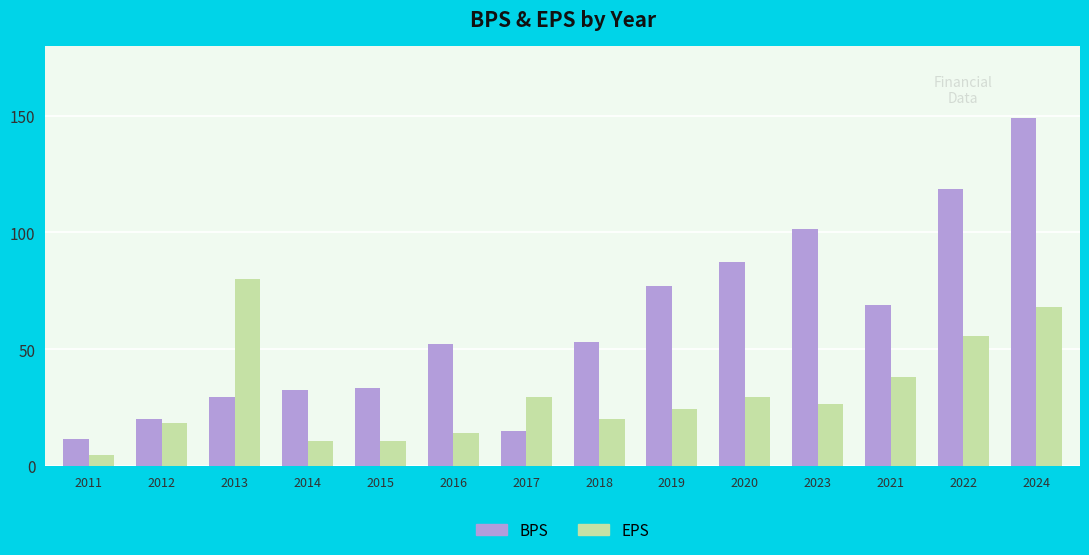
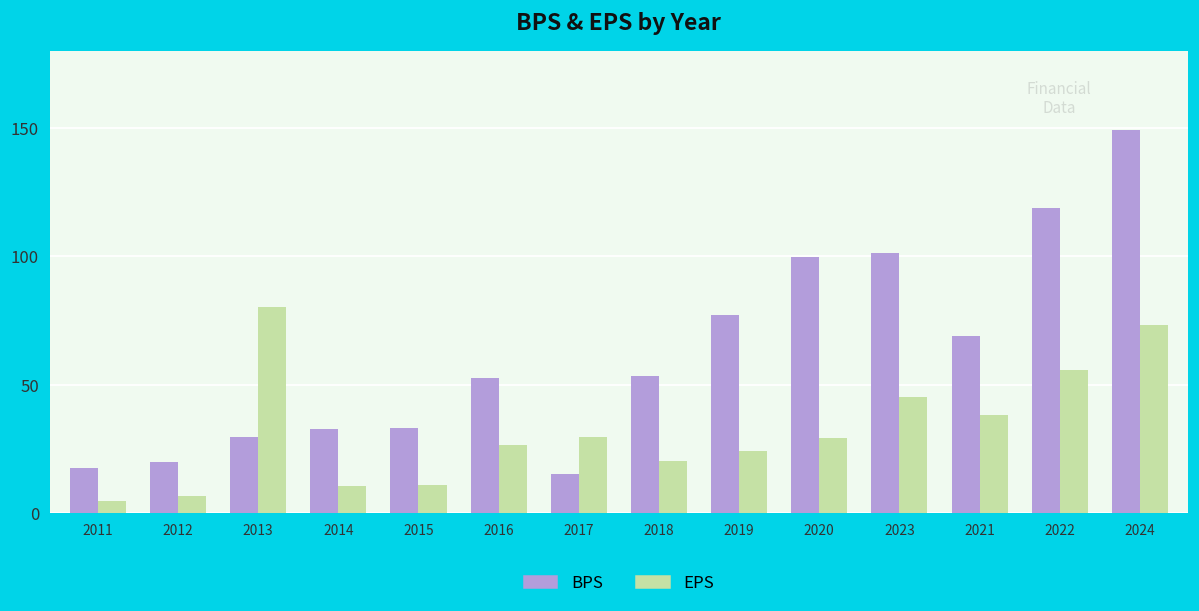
  {
    "BPS": {
-     "2011": 12,
+     "2011": 18,
      "2012": 20,
      "2013": 30,
      "2014": 33,
      "2015": 33,
      "2016": 52,
      "2017": 15,
      "2018": 53,
      "2019": 77,
-     "2020": 88,
+     "2020": 100,
      "2023": 101,
      "2021": 69,
      "2022": 119,
      "2024": 149
    },
    "EPS": {
      "2011": 5,
-     "2012": 18,
+     "2012": 7,
      "2013": 80,
      "2014": 11,
      "2015": 11,
-     "2016": 14,
+     "2016": 27,
      "2017": 30,
      "2018": 20,
      "2019": 24,
      "2020": 29,
-     "2023": 27,
+     "2023": 45,
      "2021": 38,
      "2022": 56,
-     "2024": 68
+     "2024": 73
    }
  }
